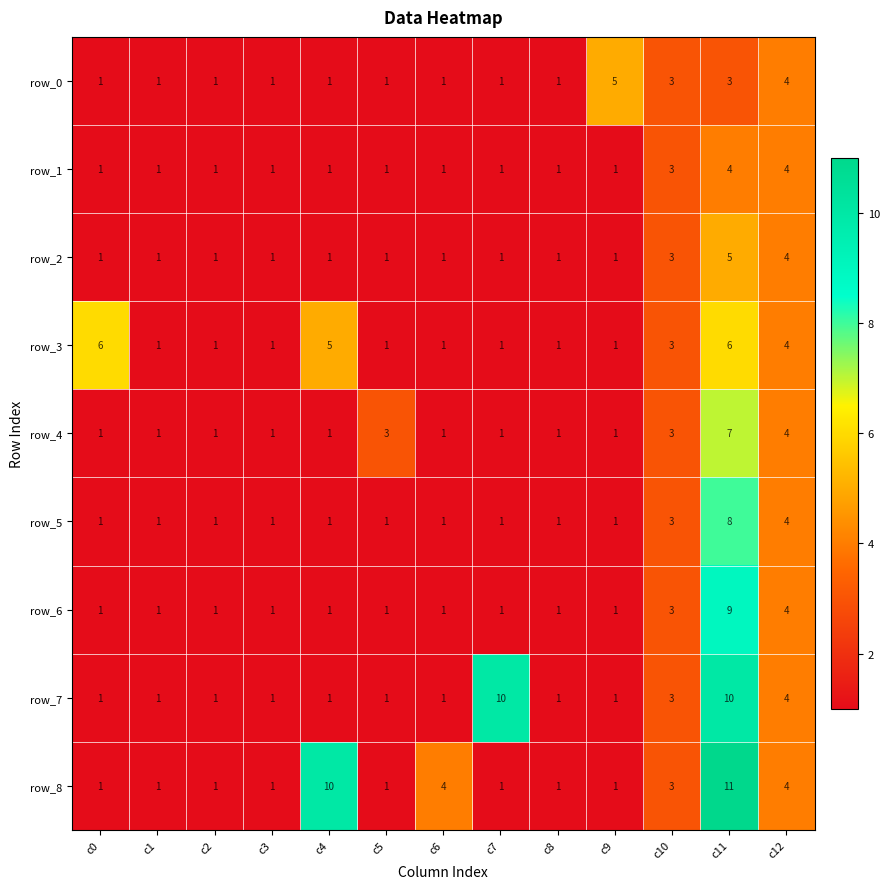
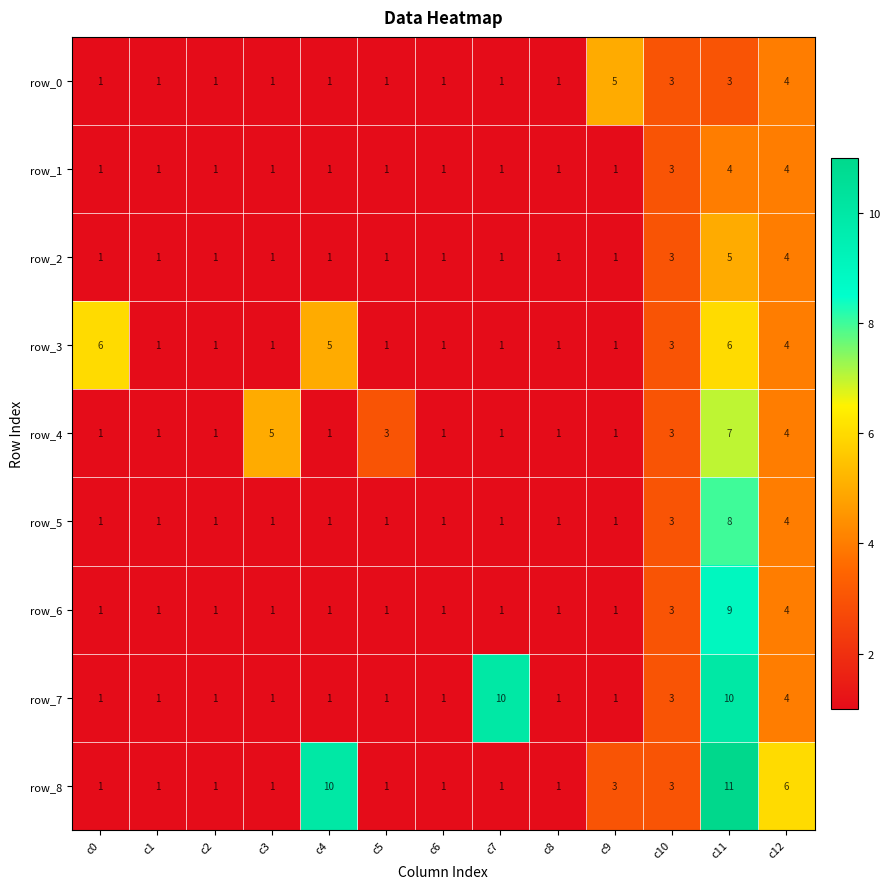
  {
    "row_0": {
      "c0": 1,
      "c1": 1,
      "c2": 1,
      "c3": 1,
      "c4": 1,
      "c5": 1,
      "c6": 1,
      "c7": 1,
      "c8": 1,
      "c9": 5,
      "c10": 3,
      "c11": 3,
      "c12": 4
    },
    "row_1": {
      "c0": 1,
      "c1": 1,
      "c2": 1,
      "c3": 1,
      "c4": 1,
      "c5": 1,
      "c6": 1,
      "c7": 1,
      "c8": 1,
      "c9": 1,
      "c10": 3,
      "c11": 4,
      "c12": 4
    },
    "row_2": {
      "c0": 1,
      "c1": 1,
      "c2": 1,
      "c3": 1,
      "c4": 1,
      "c5": 1,
      "c6": 1,
      "c7": 1,
      "c8": 1,
      "c9": 1,
      "c10": 3,
      "c11": 5,
      "c12": 4
    },
    "row_3": {
      "c0": 6,
      "c1": 1,
      "c2": 1,
      "c3": 1,
      "c4": 5,
      "c5": 1,
      "c6": 1,
      "c7": 1,
      "c8": 1,
      "c9": 1,
      "c10": 3,
      "c11": 6,
      "c12": 4
    },
    "row_4": {
      "c0": 1,
      "c1": 1,
      "c2": 1,
-     "c3": 1,
+     "c3": 5,
      "c4": 1,
      "c5": 3,
      "c6": 1,
      "c7": 1,
      "c8": 1,
      "c9": 1,
      "c10": 3,
      "c11": 7,
      "c12": 4
    },
    "row_5": {
      "c0": 1,
      "c1": 1,
      "c2": 1,
      "c3": 1,
      "c4": 1,
      "c5": 1,
      "c6": 1,
      "c7": 1,
      "c8": 1,
      "c9": 1,
      "c10": 3,
      "c11": 8,
      "c12": 4
    },
    "row_6": {
      "c0": 1,
      "c1": 1,
      "c2": 1,
      "c3": 1,
      "c4": 1,
      "c5": 1,
      "c6": 1,
      "c7": 1,
      "c8": 1,
      "c9": 1,
      "c10": 3,
      "c11": 9,
      "c12": 4
    },
    "row_7": {
      "c0": 1,
      "c1": 1,
      "c2": 1,
      "c3": 1,
      "c4": 1,
      "c5": 1,
      "c6": 1,
      "c7": 10,
      "c8": 1,
      "c9": 1,
      "c10": 3,
      "c11": 10,
      "c12": 4
    },
    "row_8": {
      "c0": 1,
      "c1": 1,
      "c2": 1,
      "c3": 1,
      "c4": 10,
      "c5": 1,
-     "c6": 4,
+     "c6": 1,
      "c7": 1,
      "c8": 1,
-     "c9": 1,
+     "c9": 3,
      "c10": 3,
      "c11": 11,
-     "c12": 4
+     "c12": 6
    }
  }
